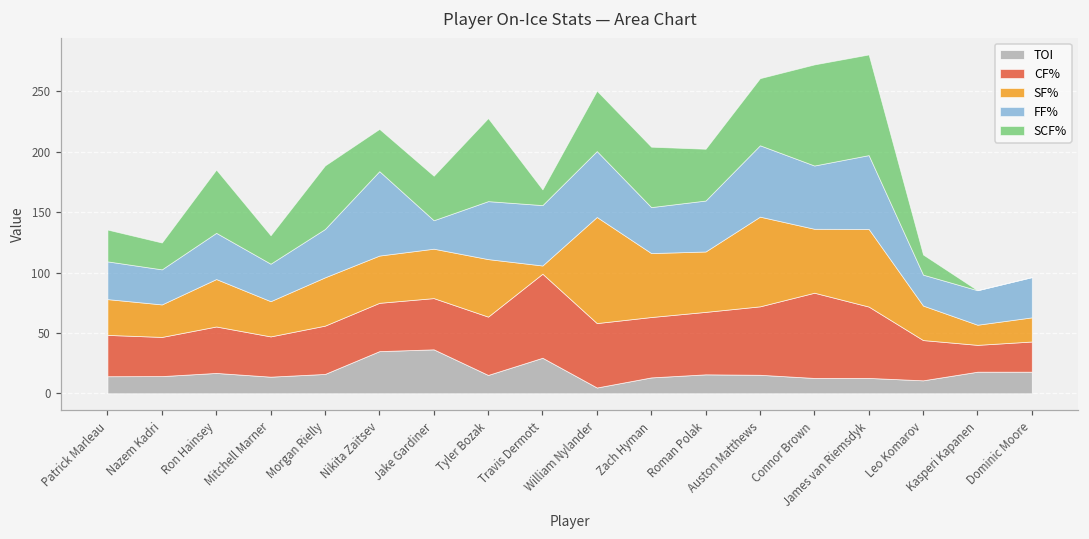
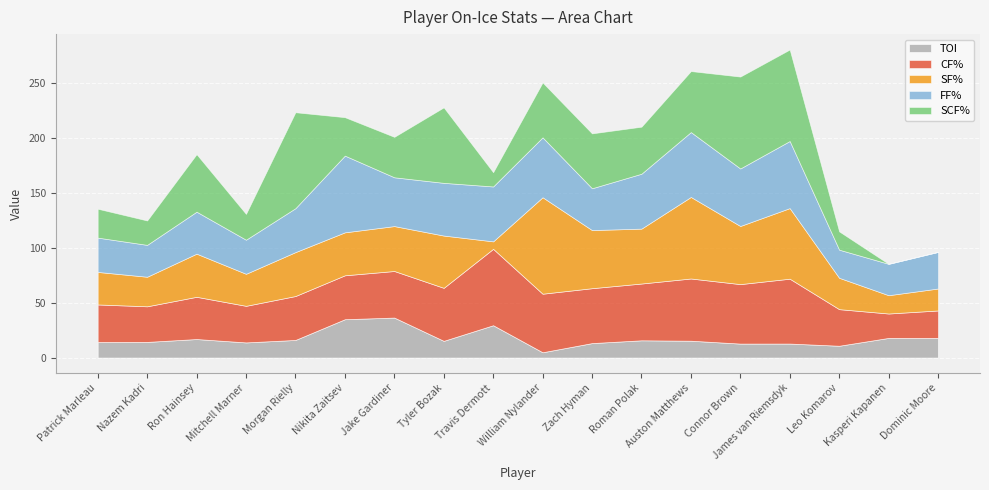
  {
    "TOI": {
      "Patrick Marleau": 14,
      "Nazem Kadri": 14,
      "Ron Hainsey": 17,
      "Mitchell Marner": 14,
      "Morgan Rielly": 16,
      "Nikita Zaitsev": 35,
      "Jake Gardiner": 36,
      "Tyler Bozak": 15,
      "Travis Dermott": 29,
      "William Nylander": 5,
      "Zach Hyman": 13,
      "Roman Polak": 16,
      "Auston Matthews": 15,
      "Connor Brown": 13,
      "James van Riemsdyk": 13,
      "Leo Komarov": 11,
      "Kasperi Kapanen": 18,
      "Dominic Moore": 18
    },
    "CF%": {
      "Patrick Marleau": 34,
      "Nazem Kadri": 32,
      "Ron Hainsey": 38,
      "Mitchell Marner": 33,
      "Morgan Rielly": 40,
      "Nikita Zaitsev": 40,
      "Jake Gardiner": 42,
      "Tyler Bozak": 48,
      "Travis Dermott": 70,
      "William Nylander": 53,
      "Zach Hyman": 50,
      "Roman Polak": 52,
      "Auston Matthews": 57,
-     "Connor Brown": 71,
+     "Connor Brown": 54,
      "James van Riemsdyk": 59,
      "Leo Komarov": 33,
      "Kasperi Kapanen": 22,
      "Dominic Moore": 25
    },
    "SF%": {
      "Patrick Marleau": 30,
      "Nazem Kadri": 27,
      "Ron Hainsey": 39,
      "Mitchell Marner": 29,
      "Morgan Rielly": 40,
      "Nikita Zaitsev": 39,
      "Jake Gardiner": 41,
      "Tyler Bozak": 48,
      "Travis Dermott": 7,
      "William Nylander": 88,
      "Zach Hyman": 53,
      "Roman Polak": 50,
      "Auston Matthews": 74,
      "Connor Brown": 53,
      "James van Riemsdyk": 64,
      "Leo Komarov": 29,
      "Kasperi Kapanen": 17,
      "Dominic Moore": 20
    },
    "FF%": {
      "Patrick Marleau": 31,
      "Nazem Kadri": 29,
      "Ron Hainsey": 38,
      "Mitchell Marner": 31,
      "Morgan Rielly": 40,
      "Nikita Zaitsev": 70,
-     "Jake Gardiner": 24,
+     "Jake Gardiner": 44,
      "Tyler Bozak": 48,
      "Travis Dermott": 50,
      "William Nylander": 55,
      "Zach Hyman": 38,
-     "Roman Polak": 42,
+     "Roman Polak": 50,
      "Auston Matthews": 59,
      "Connor Brown": 52,
      "James van Riemsdyk": 61,
      "Leo Komarov": 26
    },
    "SCF%": {
      "Patrick Marleau": 26,
      "Nazem Kadri": 22,
      "Ron Hainsey": 52,
      "Mitchell Marner": 24,
-     "Morgan Rielly": 53,
+     "Morgan Rielly": 87,
      "Nikita Zaitsev": 35,
      "Jake Gardiner": 37,
      "Tyler Bozak": 69,
      "Travis Dermott": 13,
      "William Nylander": 50,
      "Zach Hyman": 50,
      "Roman Polak": 43,
      "Auston Matthews": 56,
      "Connor Brown": 84,
      "James van Riemsdyk": 83,
      "Leo Komarov": 17
    }
  }
